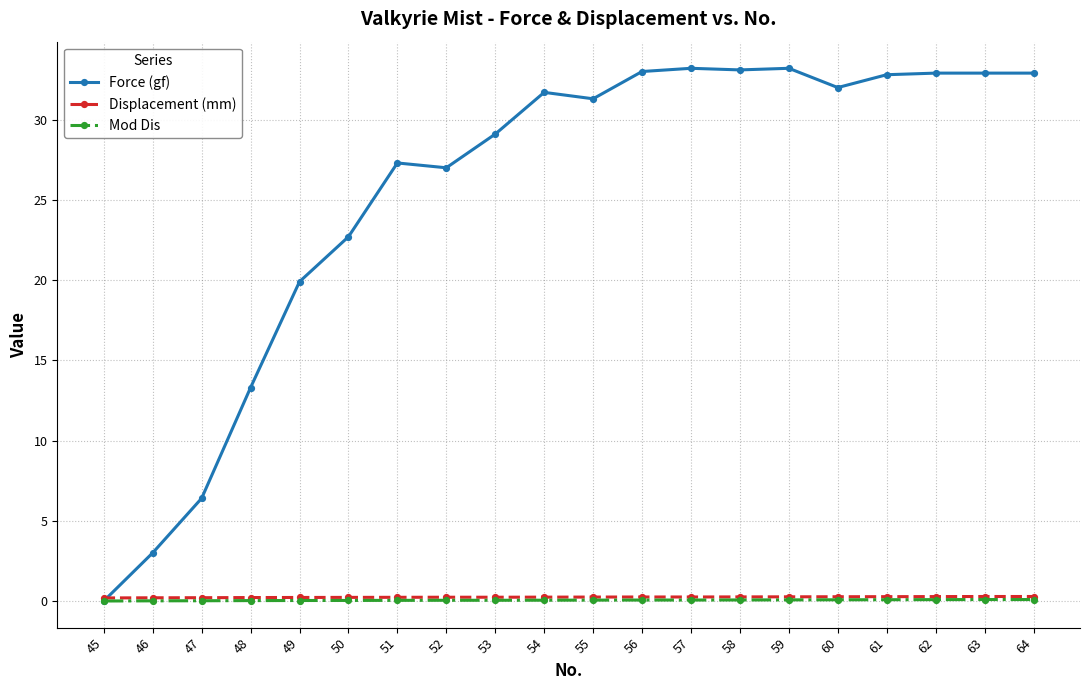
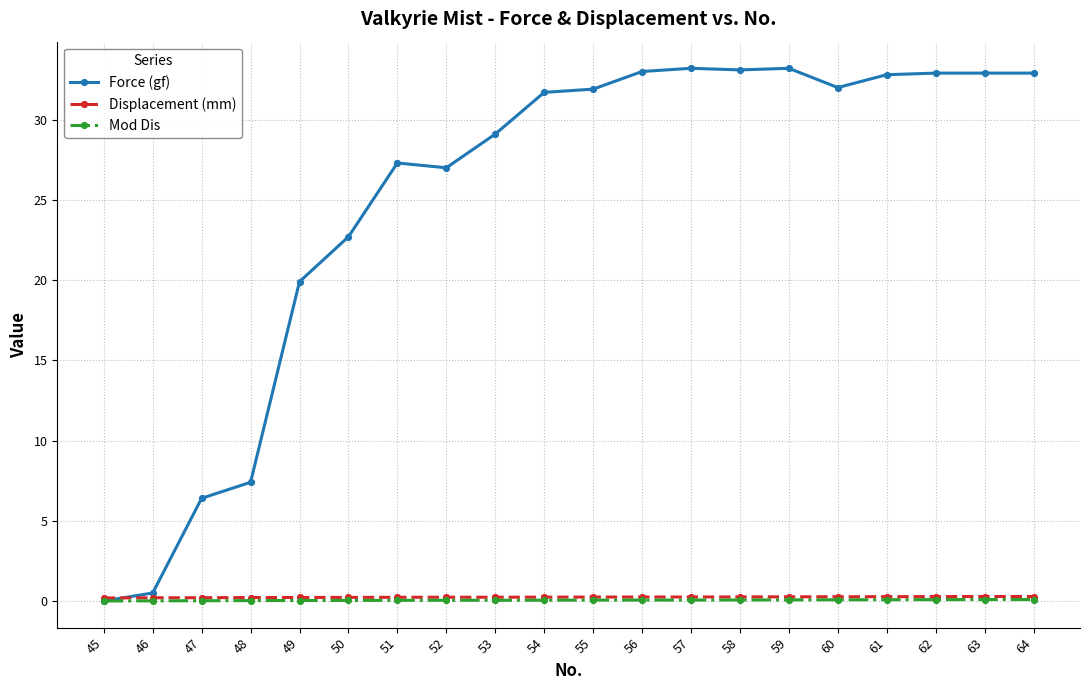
  {
    "Force (gf)": {
-     "46": 3.0,
+     "46": 0.5,
      "47": 6.4,
-     "48": 13.3,
+     "48": 7.4,
      "49": 19.9,
      "50": 22.7,
      "51": 27.3,
      "52": 27.0,
      "53": 29.1,
      "54": 31.7,
-     "55": 31.3,
+     "55": 31.9,
      "56": 33.0,
      "57": 33.2,
      "58": 33.1,
      "59": 33.2,
      "60": 32.0,
      "61": 32.8,
      "62": 32.9,
      "63": 32.9,
      "64": 32.9
    },
    "Displacement (mm)": {
      "45": 0.2,
      "46": 0.2,
      "47": 0.2,
      "48": 0.2,
      "49": 0.2,
      "50": 0.2,
      "51": 0.2,
      "52": 0.2,
      "53": 0.2,
      "54": 0.2,
      "55": 0.2,
      "56": 0.3,
      "57": 0.3,
      "58": 0.3,
      "59": 0.3,
      "60": 0.3,
      "61": 0.3,
      "62": 0.3,
      "63": 0.3,
      "64": 0.3
    },
    "Mod Dis": {
      "46": 0.0,
      "47": 0.0,
      "48": 0.0,
      "49": 0.0,
      "50": 0.0,
      "51": 0.0,
      "52": 0.0,
      "53": 0.0,
      "54": 0.1,
      "55": 0.1,
      "56": 0.1,
      "57": 0.1,
      "58": 0.1,
      "59": 0.1,
      "60": 0.1,
      "61": 0.1,
      "62": 0.1,
      "63": 0.1,
      "64": 0.1
    }
  }
